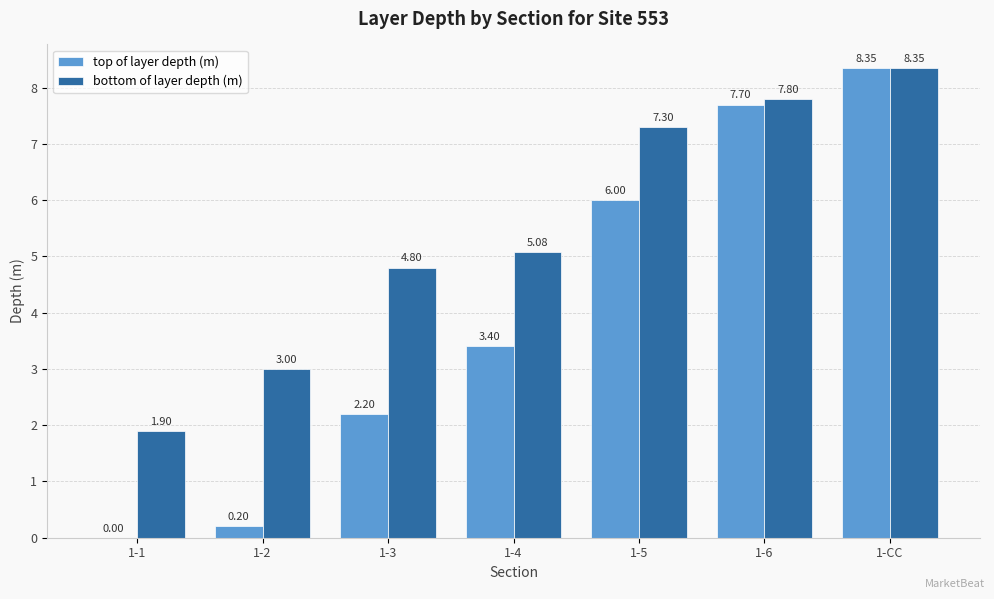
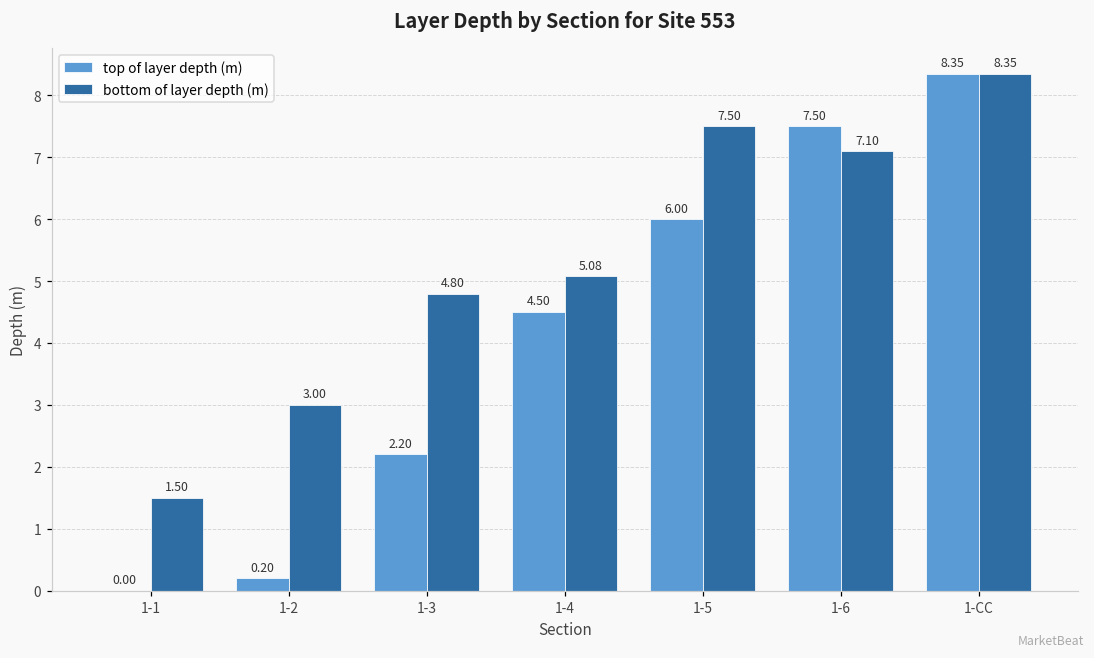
  {
    "top of layer depth (m)": {
      "1-1": 0.00,
      "1-2": 0.20,
      "1-3": 2.20,
-     "1-4": 3.40,
+     "1-4": 4.50,
      "1-5": 6.00,
-     "1-6": 7.70,
+     "1-6": 7.50,
      "1-CC": 8.35
    },
    "bottom of layer depth (m)": {
-     "1-1": 1.90,
+     "1-1": 1.50,
      "1-2": 3.00,
      "1-3": 4.80,
      "1-4": 5.08,
-     "1-5": 7.30,
-     "1-6": 7.80,
+     "1-5": 7.50,
+     "1-6": 7.10,
      "1-CC": 8.35
    }
  }
